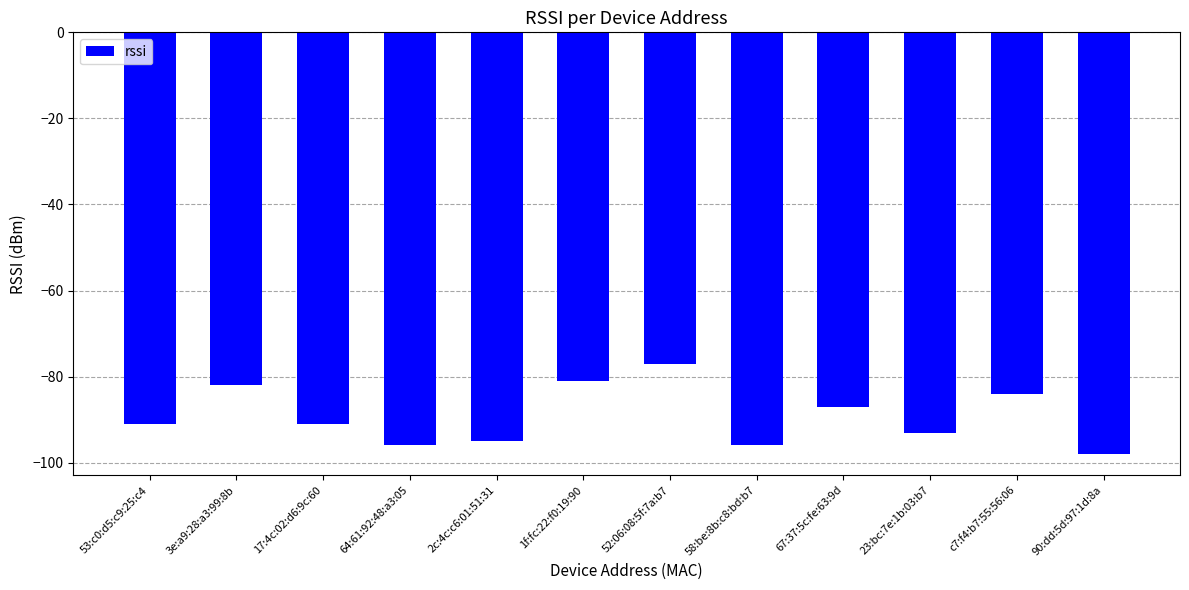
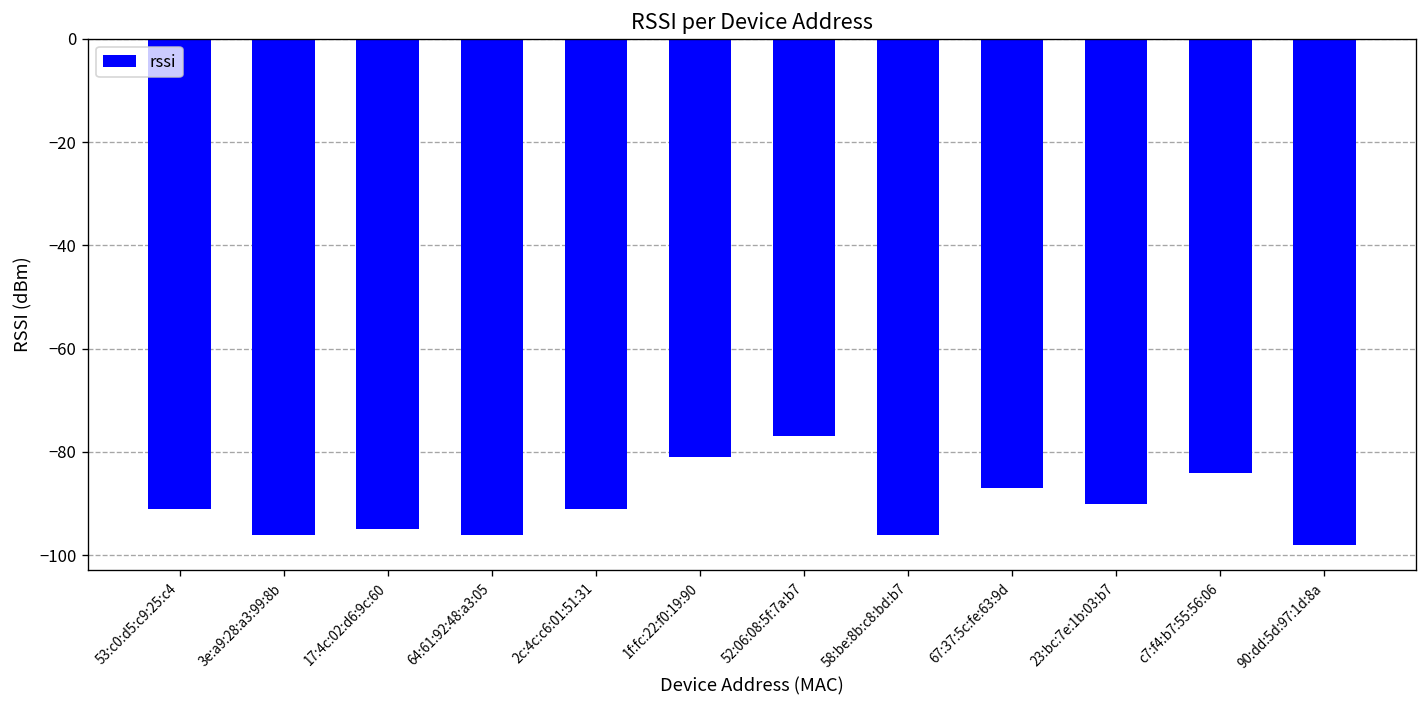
  {
    "53:c0:d5:c9:25:c4": -91,
-   "3e:a9:28:a3:99:8b": -82,
-   "17:4c:02:d6:9c:60": -91,
+   "3e:a9:28:a3:99:8b": -96,
+   "17:4c:02:d6:9c:60": -95,
    "64:61:92:48:a3:05": -96,
-   "2c:4c:c6:01:51:31": -95,
+   "2c:4c:c6:01:51:31": -91,
    "1f:fc:22:f0:19:90": -81,
    "52:06:08:5f:7a:b7": -77,
    "58:be:8b:c8:bd:b7": -96,
    "67:37:5c:fe:63:9d": -87,
-   "23:bc:7e:1b:03:b7": -93,
+   "23:bc:7e:1b:03:b7": -90,
    "c7:f4:b7:55:56:06": -84,
    "90:dd:5d:97:1d:8a": -98
  }
